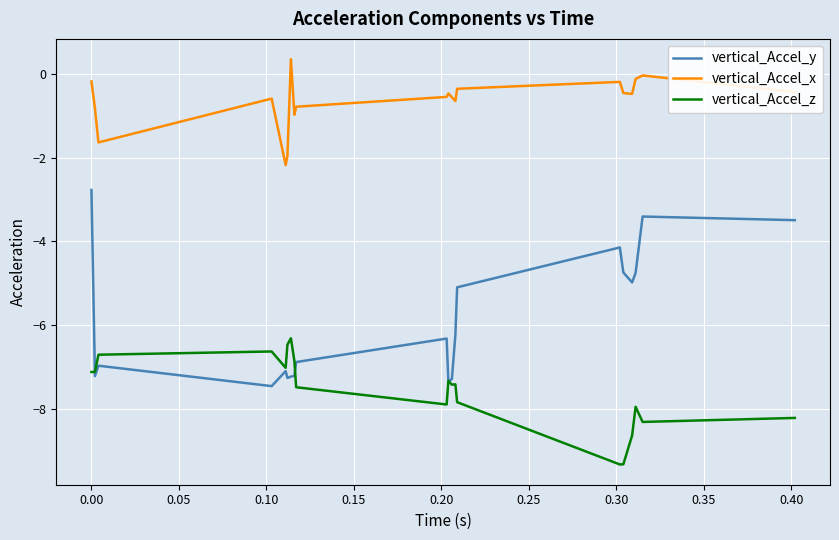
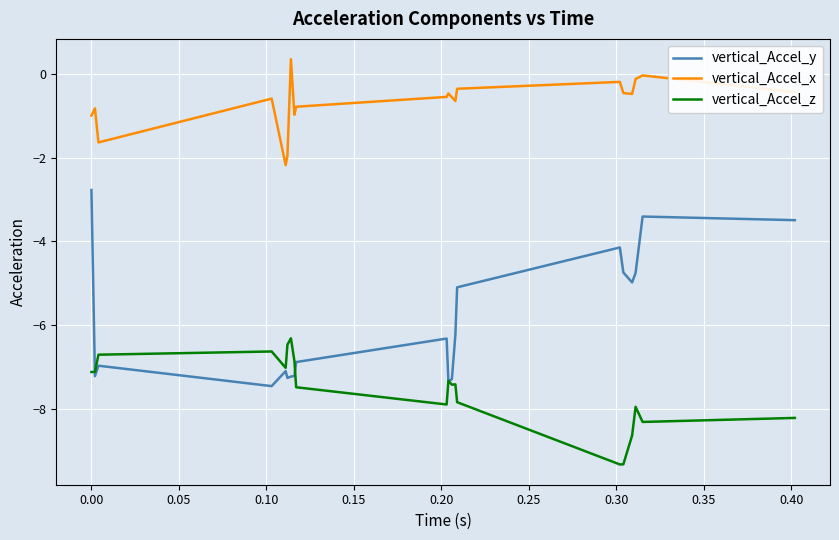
  {
    "vertical_Accel_y": {
      "0.00": -2.8
    },
    "vertical_Accel_x": {
-     "0.00": -0.2
+     "0.00": -1.0
    },
    "vertical_Accel_z": {
      "0.00": -7.1
    }
  }
